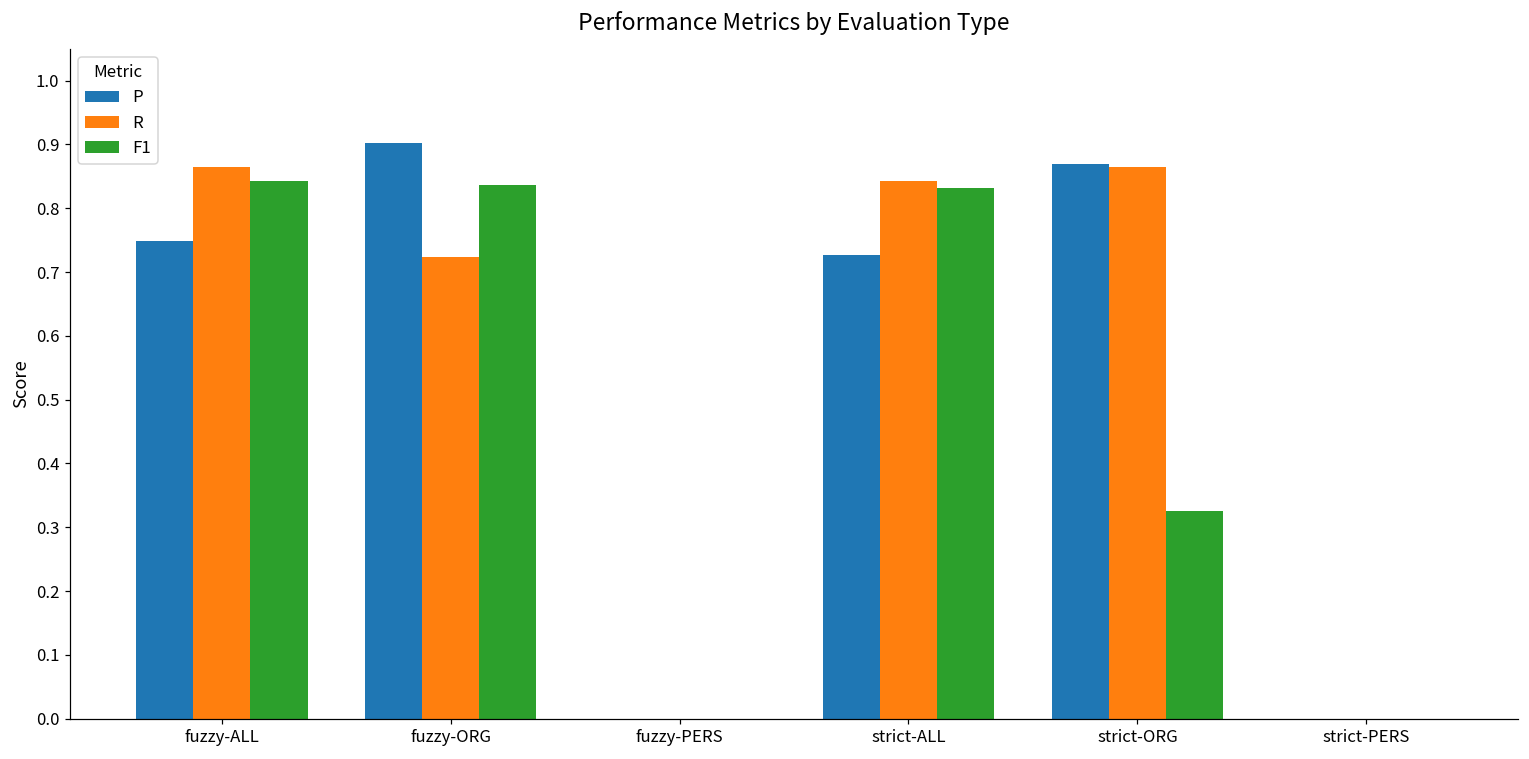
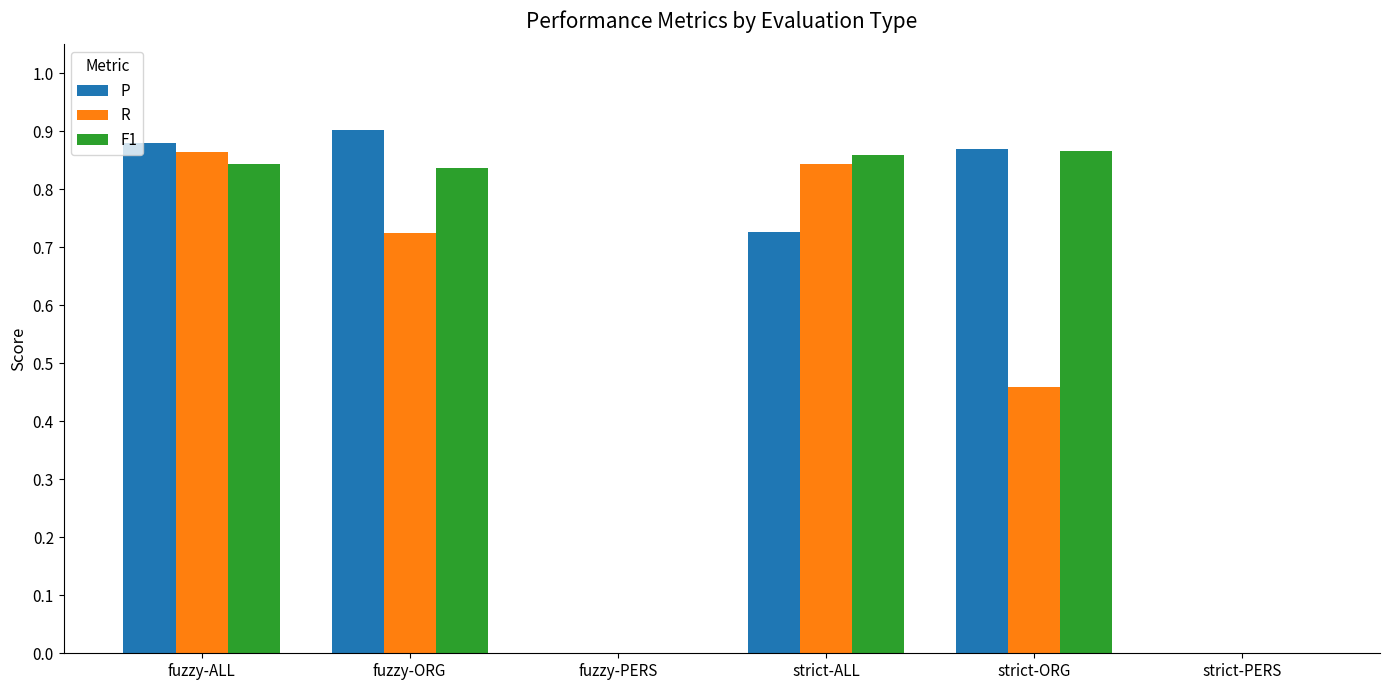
  {
    "P": {
-     "fuzzy-ALL": 0.75,
+     "fuzzy-ALL": 0.88,
      "fuzzy-ORG": 0.90,
      "fuzzy-PERS": 0.00,
      "strict-ALL": 0.73,
      "strict-ORG": 0.87,
      "strict-PERS": 0.00
    },
    "R": {
      "fuzzy-ALL": 0.86,
      "fuzzy-ORG": 0.72,
      "fuzzy-PERS": 0.00,
      "strict-ALL": 0.84,
-     "strict-ORG": 0.86,
+     "strict-ORG": 0.46,
      "strict-PERS": 0.00
    },
    "F1": {
      "fuzzy-ALL": 0.84,
      "fuzzy-ORG": 0.84,
      "fuzzy-PERS": 0.00,
-     "strict-ALL": 0.83,
-     "strict-ORG": 0.33,
+     "strict-ALL": 0.86,
+     "strict-ORG": 0.87,
      "strict-PERS": 0.00
    }
  }
